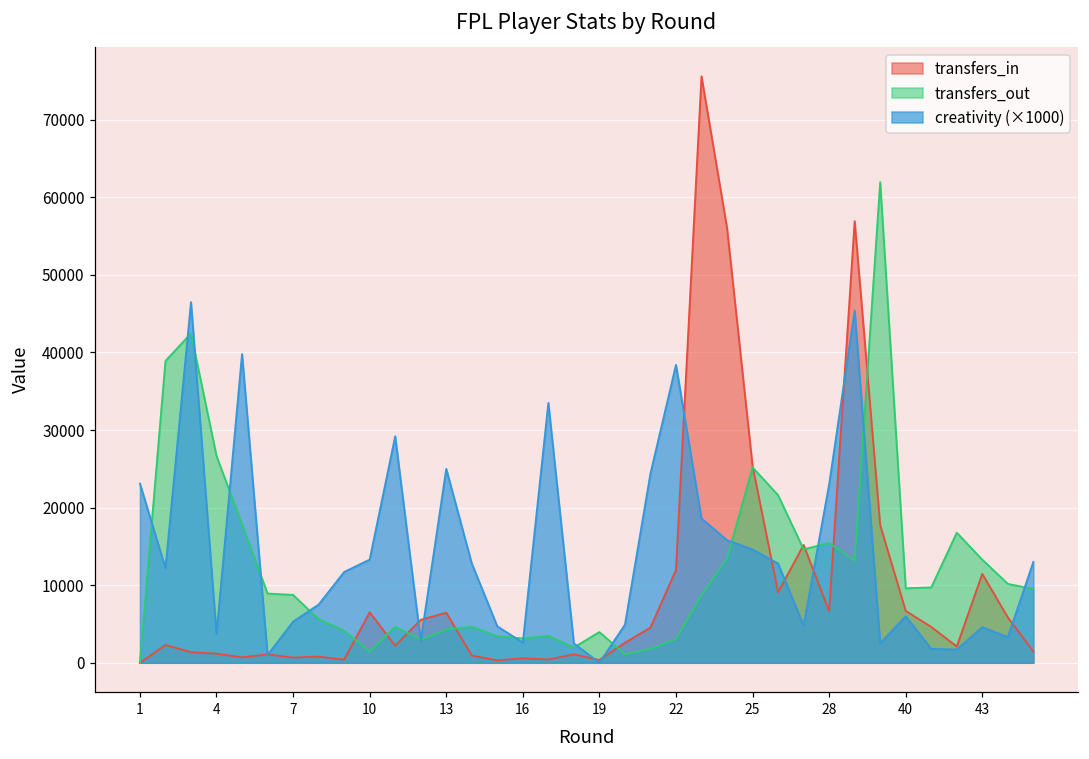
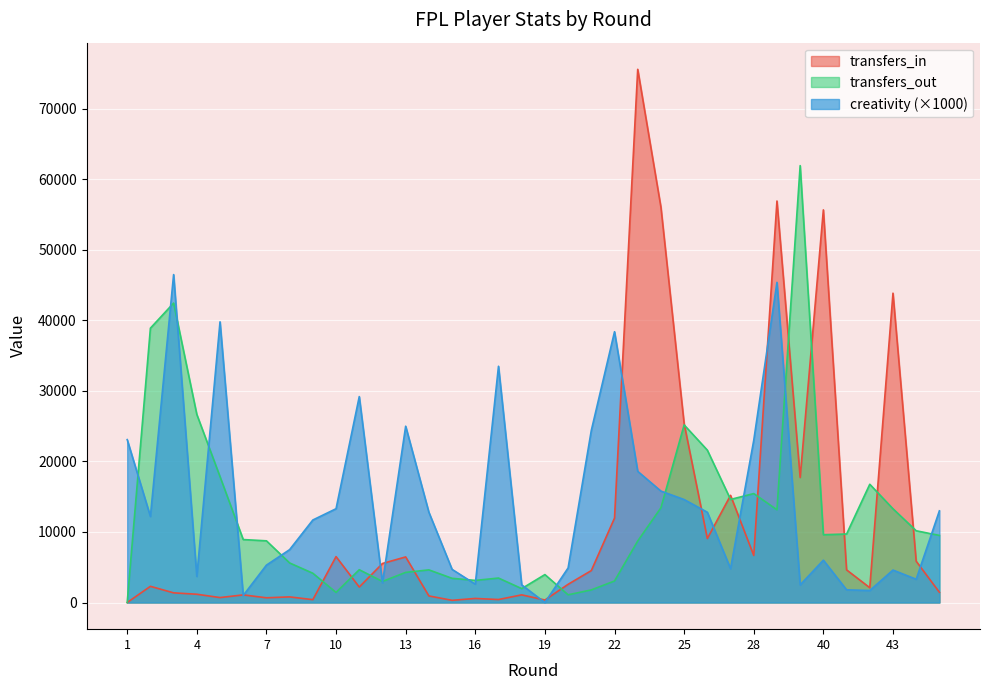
  {
    "transfers_in": {
-     "40": 7000,
-     "43": 11000
+     "40": 56000,
+     "43": 44000
    },
    "transfers_out": {
      "40": 10000,
      "43": 13000
    },
    "creativity (×1000)": {
      "40": 6000,
      "43": 5000
    }
  }
